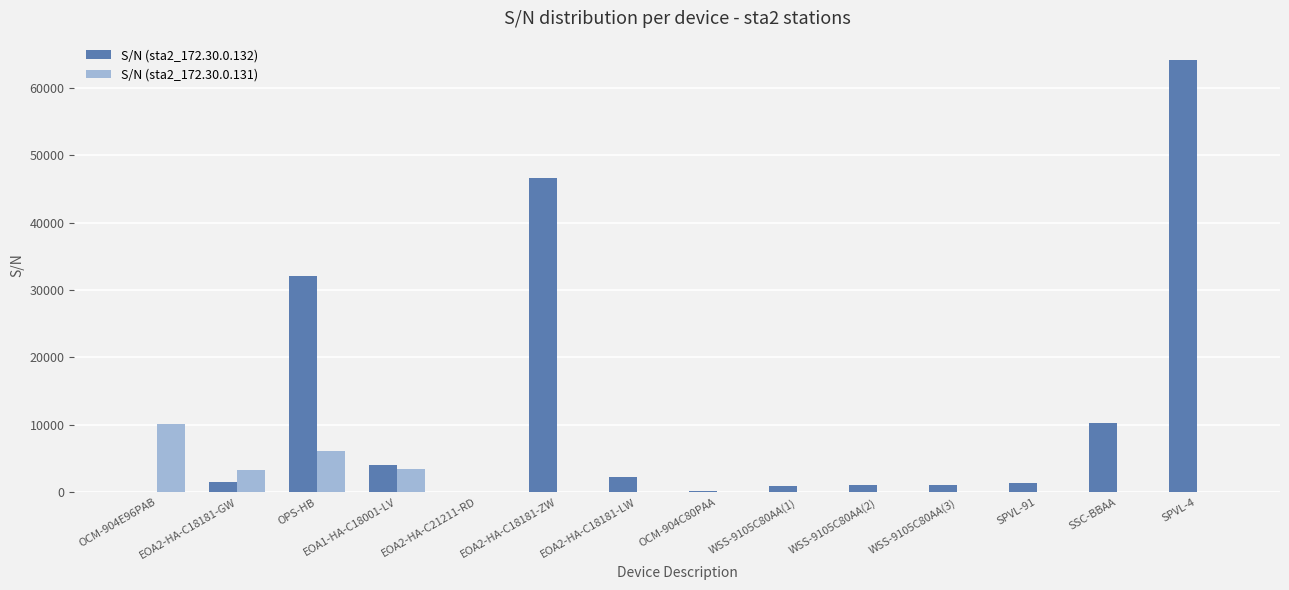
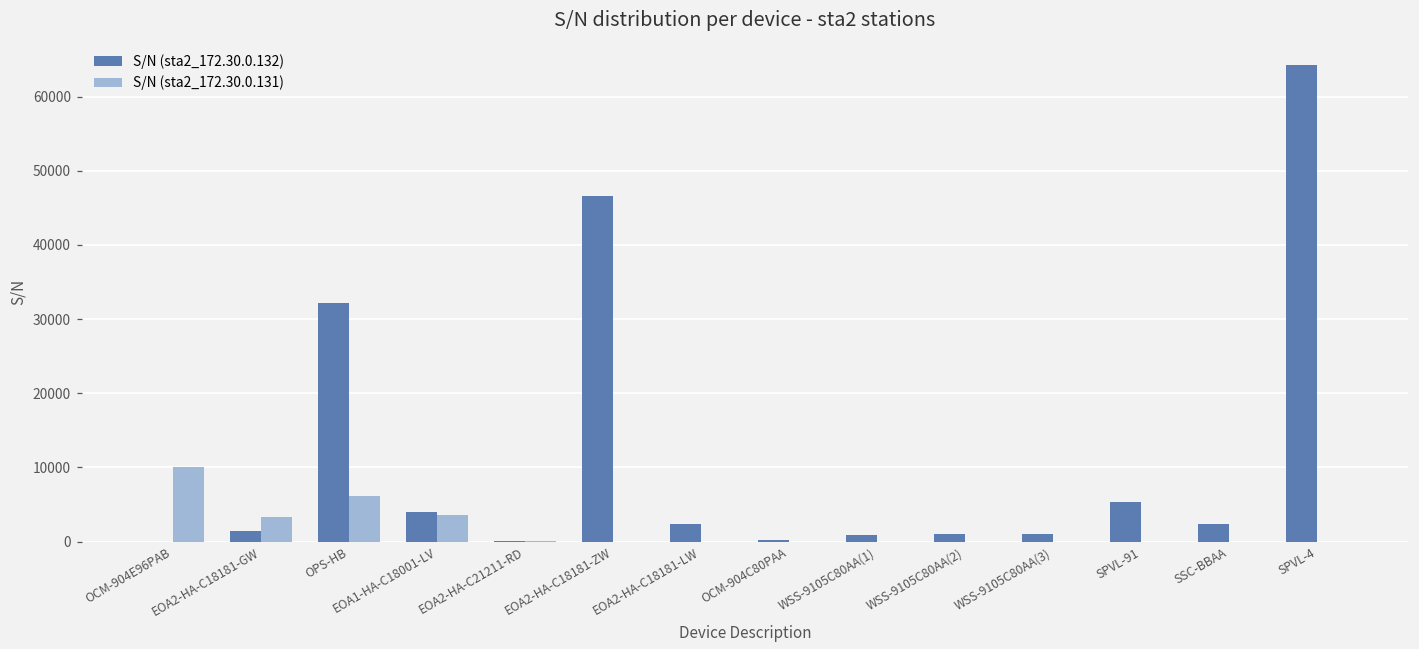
  {
    "S/N (sta2_172.30.0.132)": {
      "EOA2-HA-C18181-GW": 1000,
      "OPS-HB": 32000,
      "EOA1-HA-C18001-LV": 4000,
      "EOA2-HA-C18181-ZW": 47000,
      "EOA2-HA-C18181-LW": 2000,
      "WSS-9105C80AA(1)": 1000,
      "WSS-9105C80AA(2)": 1000,
      "WSS-9105C80AA(3)": 1000,
-     "SPVL-91": 1000,
-     "SSC-BBAA": 10000,
+     "SPVL-91": 5000,
+     "SSC-BBAA": 2000,
      "SPVL-4": 64000
    },
    "S/N (sta2_172.30.0.131)": {
      "OCM-904E96PAB": 10000,
      "EOA2-HA-C18181-GW": 3000,
      "OPS-HB": 6000,
      "EOA1-HA-C18001-LV": 4000,
      "EOA2-HA-C18181-ZW": 0,
      "EOA2-HA-C18181-LW": 0,
      "OCM-904C80PAA": 0,
      "WSS-9105C80AA(1)": 0,
      "WSS-9105C80AA(2)": 0,
      "WSS-9105C80AA(3)": 0,
      "SPVL-91": 0,
      "SSC-BBAA": 0,
      "SPVL-4": 0
    }
  }
